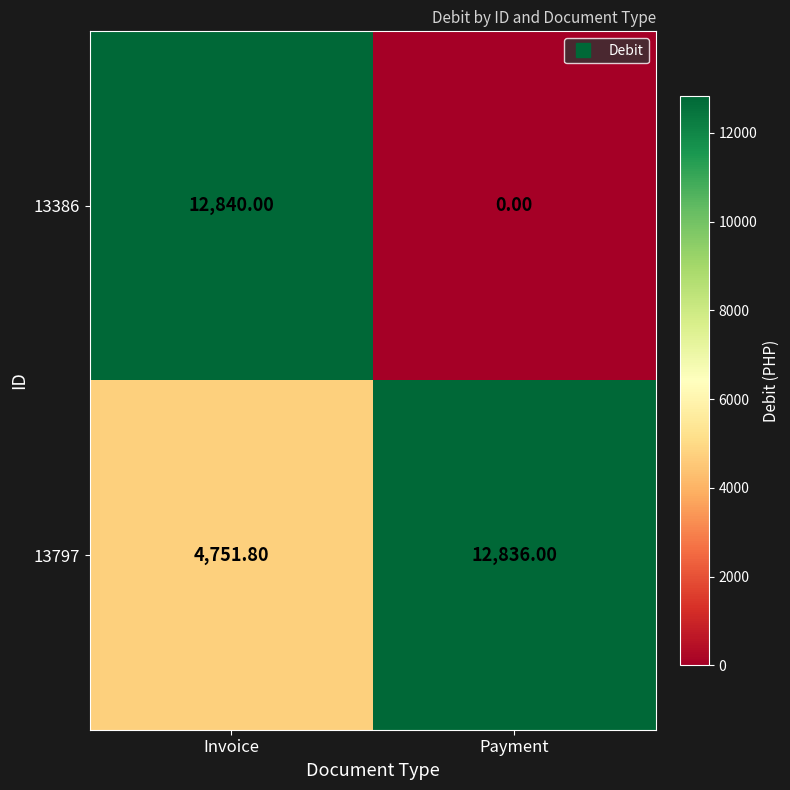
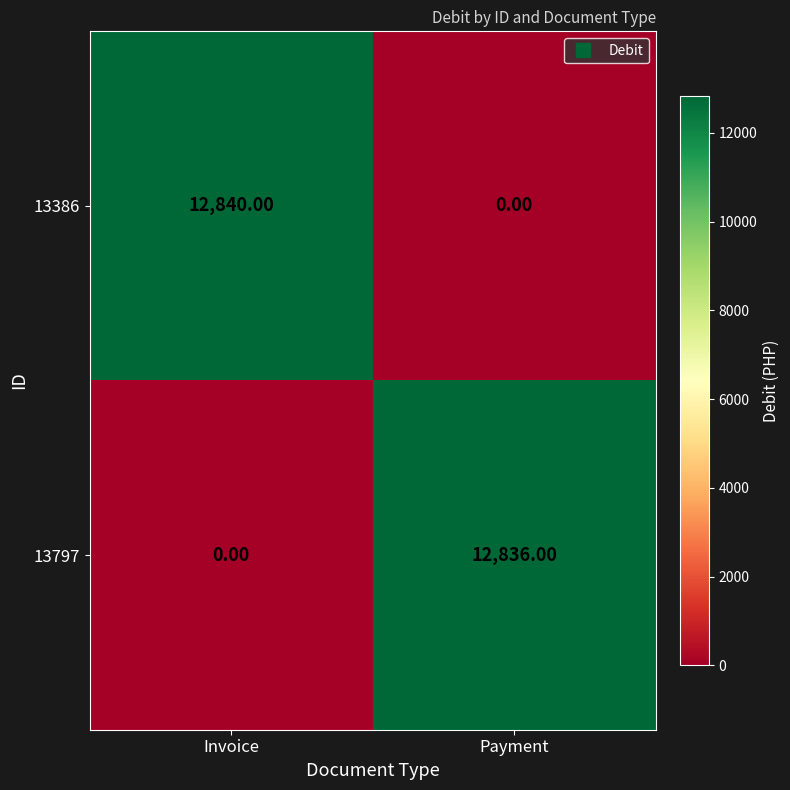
  {
    "13386": {
      "Invoice": "12,840.00",
      "Payment": "0.00"
    },
    "13797": {
-     "Invoice": "4,751.80",
+     "Invoice": "0.00",
      "Payment": "12,836.00"
    }
  }
